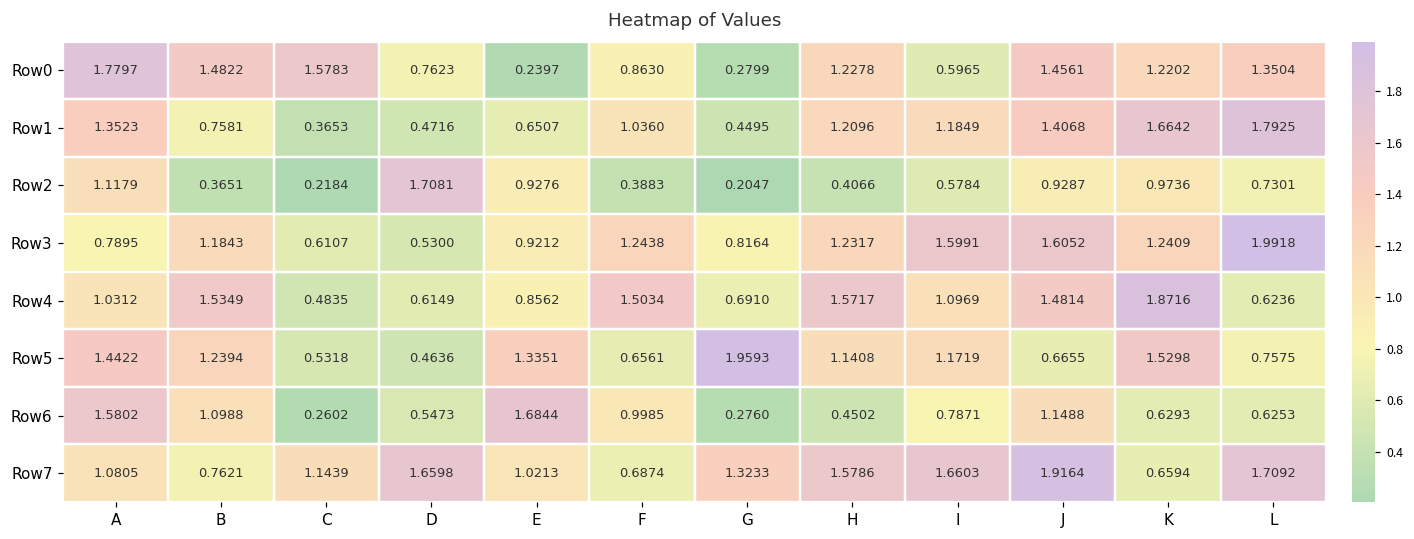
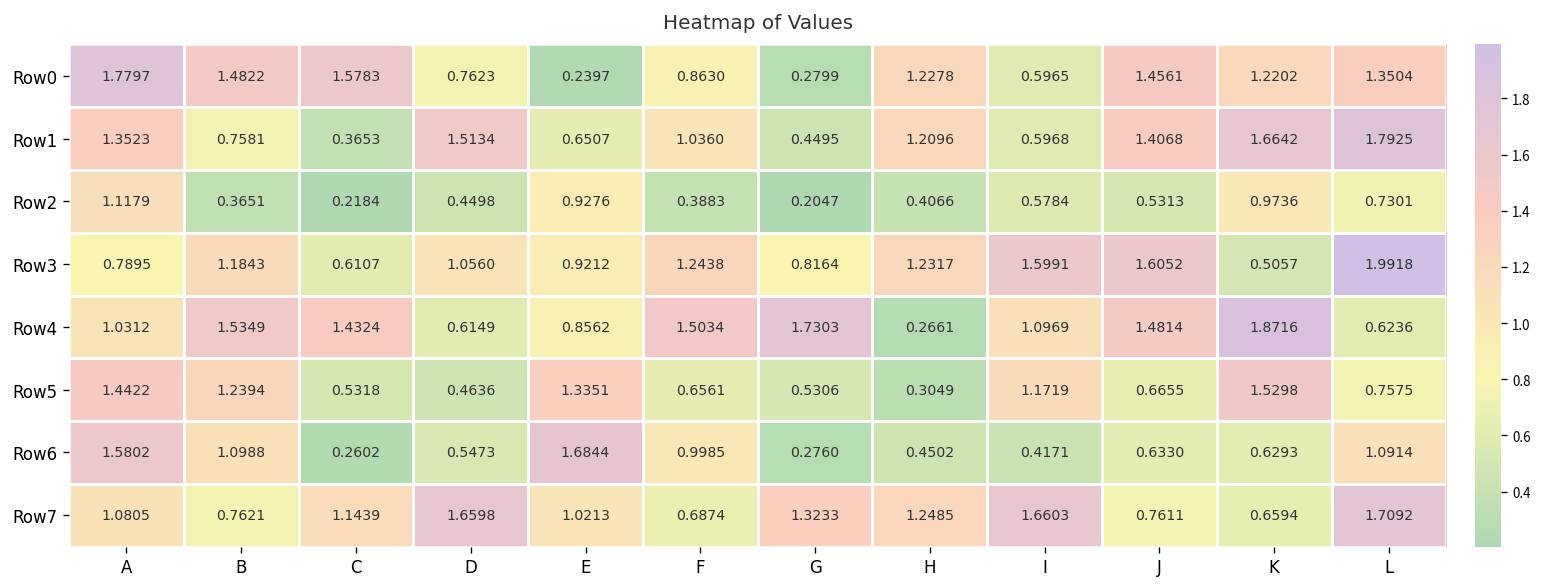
  {
    "Row0": {
      "A": 1.7797,
      "B": 1.4822,
      "C": 1.5783,
      "D": 0.7623,
      "E": 0.2397,
      "F": 0.8630,
      "G": 0.2799,
      "H": 1.2278,
      "I": 0.5965,
      "J": 1.4561,
      "K": 1.2202,
      "L": 1.3504
    },
    "Row1": {
      "A": 1.3523,
      "B": 0.7581,
      "C": 0.3653,
-     "D": 0.4716,
+     "D": 1.5134,
      "E": 0.6507,
      "F": 1.0360,
      "G": 0.4495,
      "H": 1.2096,
-     "I": 1.1849,
+     "I": 0.5968,
      "J": 1.4068,
      "K": 1.6642,
      "L": 1.7925
    },
    "Row2": {
      "A": 1.1179,
      "B": 0.3651,
      "C": 0.2184,
-     "D": 1.7081,
+     "D": 0.4498,
      "E": 0.9276,
      "F": 0.3883,
      "G": 0.2047,
      "H": 0.4066,
      "I": 0.5784,
-     "J": 0.9287,
+     "J": 0.5313,
      "K": 0.9736,
      "L": 0.7301
    },
    "Row3": {
      "A": 0.7895,
      "B": 1.1843,
      "C": 0.6107,
-     "D": 0.5300,
+     "D": 1.0560,
      "E": 0.9212,
      "F": 1.2438,
      "G": 0.8164,
      "H": 1.2317,
      "I": 1.5991,
      "J": 1.6052,
-     "K": 1.2409,
+     "K": 0.5057,
      "L": 1.9918
    },
    "Row4": {
      "A": 1.0312,
      "B": 1.5349,
-     "C": 0.4835,
+     "C": 1.4324,
      "D": 0.6149,
      "E": 0.8562,
      "F": 1.5034,
-     "G": 0.6910,
-     "H": 1.5717,
+     "G": 1.7303,
+     "H": 0.2661,
      "I": 1.0969,
      "J": 1.4814,
      "K": 1.8716,
      "L": 0.6236
    },
    "Row5": {
      "A": 1.4422,
      "B": 1.2394,
      "C": 0.5318,
      "D": 0.4636,
      "E": 1.3351,
      "F": 0.6561,
-     "G": 1.9593,
-     "H": 1.1408,
+     "G": 0.5306,
+     "H": 0.3049,
      "I": 1.1719,
      "J": 0.6655,
      "K": 1.5298,
      "L": 0.7575
    },
    "Row6": {
      "A": 1.5802,
      "B": 1.0988,
      "C": 0.2602,
      "D": 0.5473,
      "E": 1.6844,
      "F": 0.9985,
      "G": 0.2760,
      "H": 0.4502,
-     "I": 0.7871,
-     "J": 1.1488,
+     "I": 0.4171,
+     "J": 0.6330,
      "K": 0.6293,
-     "L": 0.6253
+     "L": 1.0914
    },
    "Row7": {
      "A": 1.0805,
      "B": 0.7621,
      "C": 1.1439,
      "D": 1.6598,
      "E": 1.0213,
      "F": 0.6874,
      "G": 1.3233,
-     "H": 1.5786,
+     "H": 1.2485,
      "I": 1.6603,
-     "J": 1.9164,
+     "J": 0.7611,
      "K": 0.6594,
      "L": 1.7092
    }
  }
